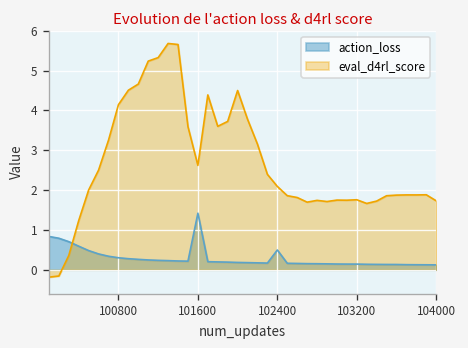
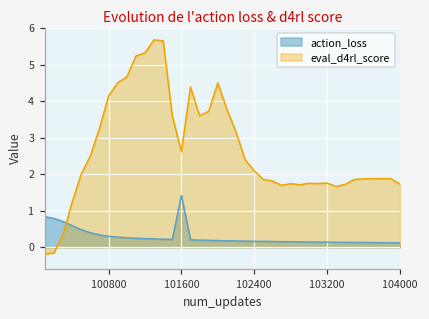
  {
    "action_loss": {
      "100800": 0.3,
      "101600": 1.4,
-     "102400": 0.5,
+     "102400": 0.2,
      "103200": 0.1,
      "104000": 0.1
    }
  }
